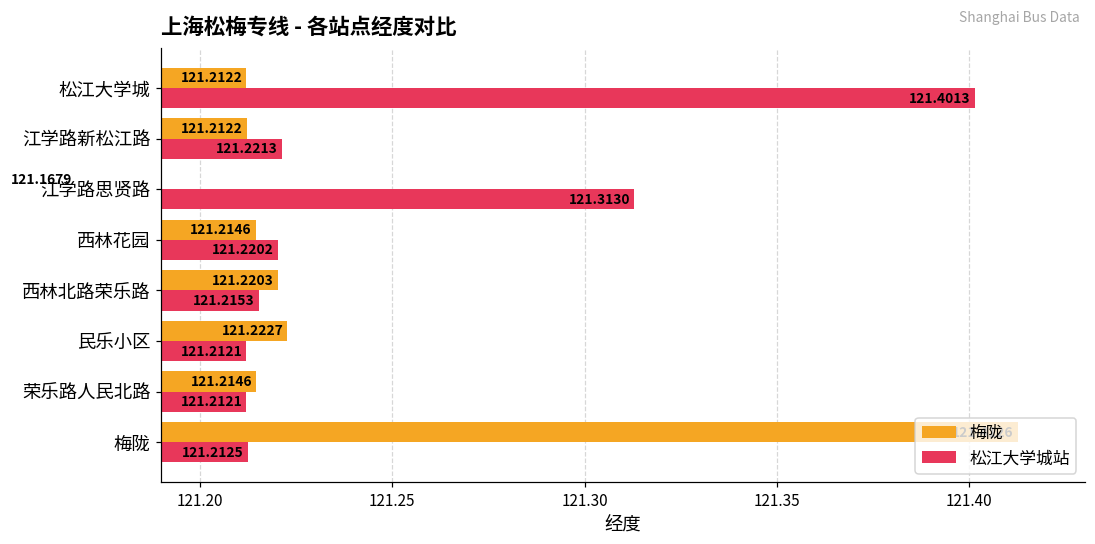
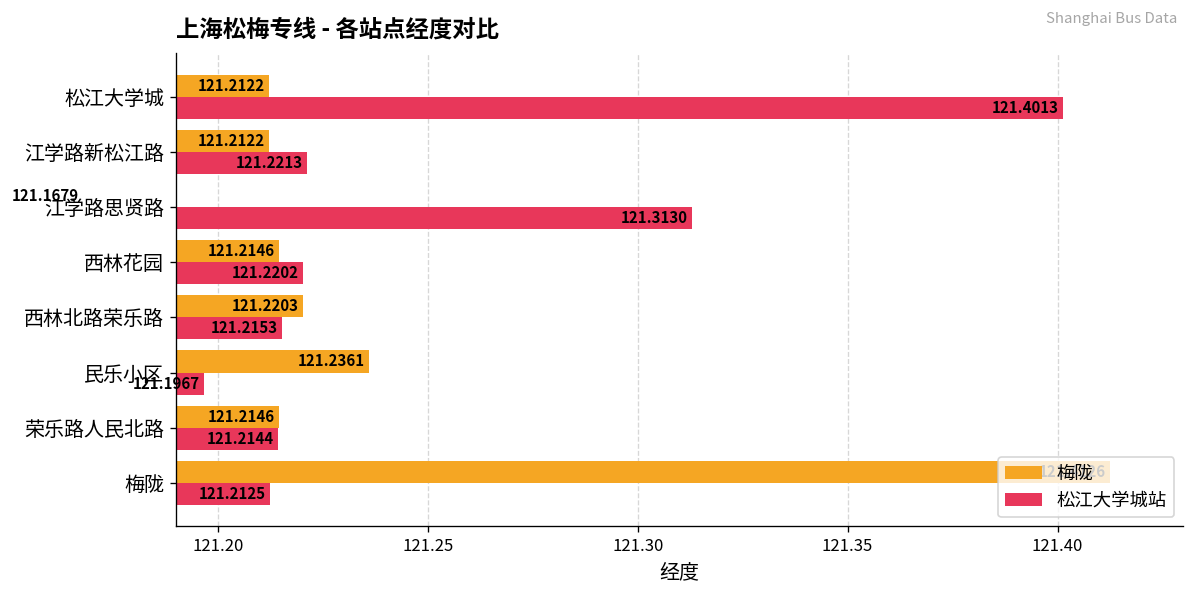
  {
    "梅陇": {
      "松江大学城": 121.2122,
      "江学路新松江路": 121.2122,
      "西林花园": 121.2146,
      "西林北路荣乐路": 121.2203,
-     "民乐小区": 121.2227,
+     "民乐小区": 121.2361,
      "荣乐路人民北路": 121.2146
    },
    "松江大学城站": {
      "松江大学城": 121.4013,
      "江学路新松江路": 121.2213,
      "江学路思贤路": 121.3130,
      "西林花园": 121.2202,
      "西林北路荣乐路": 121.2153,
-     "民乐小区": 121.2121,
-     "荣乐路人民北路": 121.2121,
+     "民乐小区": 121.1967,
+     "荣乐路人民北路": 121.2144,
      "梅陇": 121.2125
    }
  }
